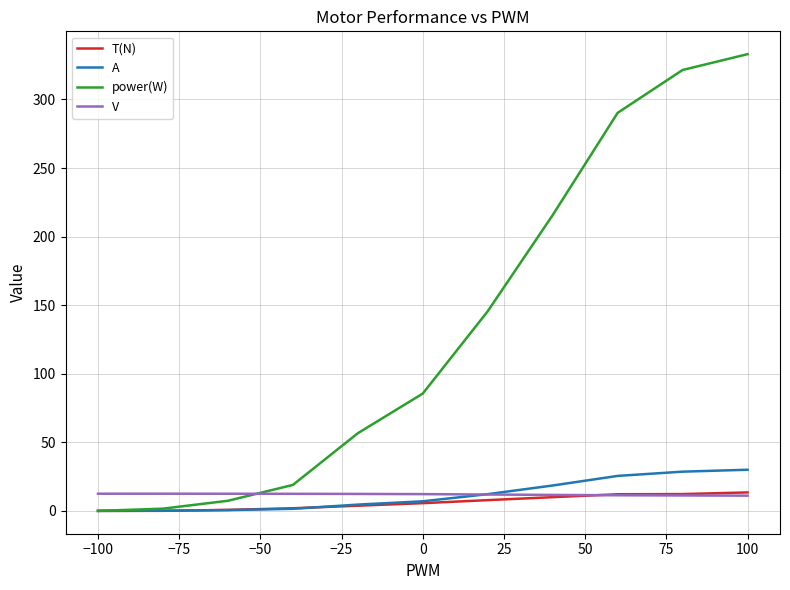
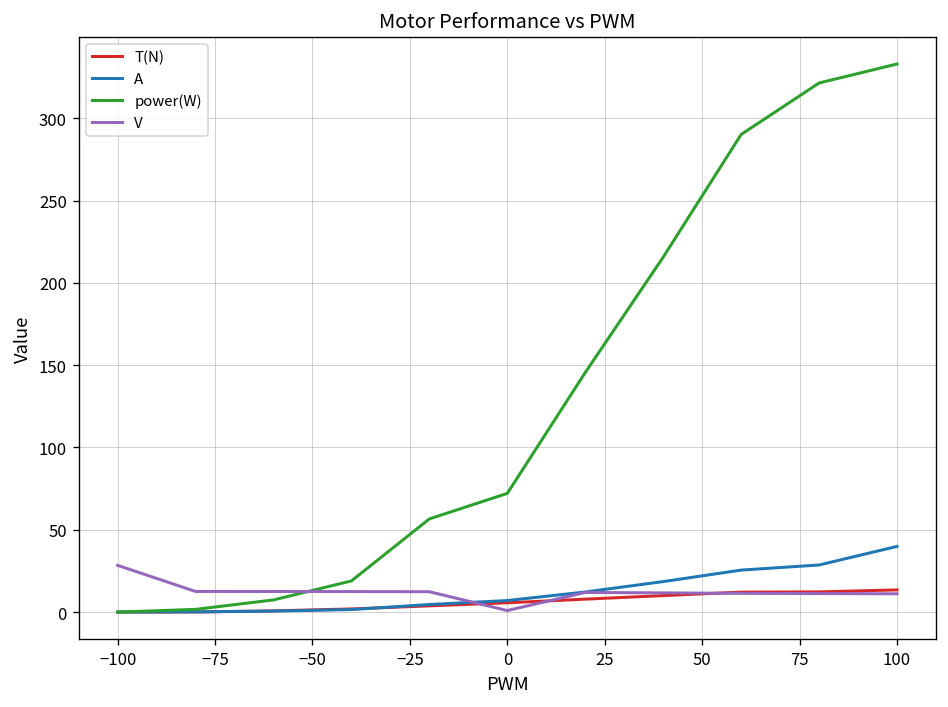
  {
    "T(N)": {
      "100": 13
    },
    "A": {
-     "100": 30
+     "100": 40
    },
    "power(W)": {
-     "0": 86,
+     "0": 72,
      "100": 333
    },
    "V": {
-     "−100": 13,
-     "0": 12,
+     "−100": 28,
+     "0": 1,
      "100": 11
    }
  }
